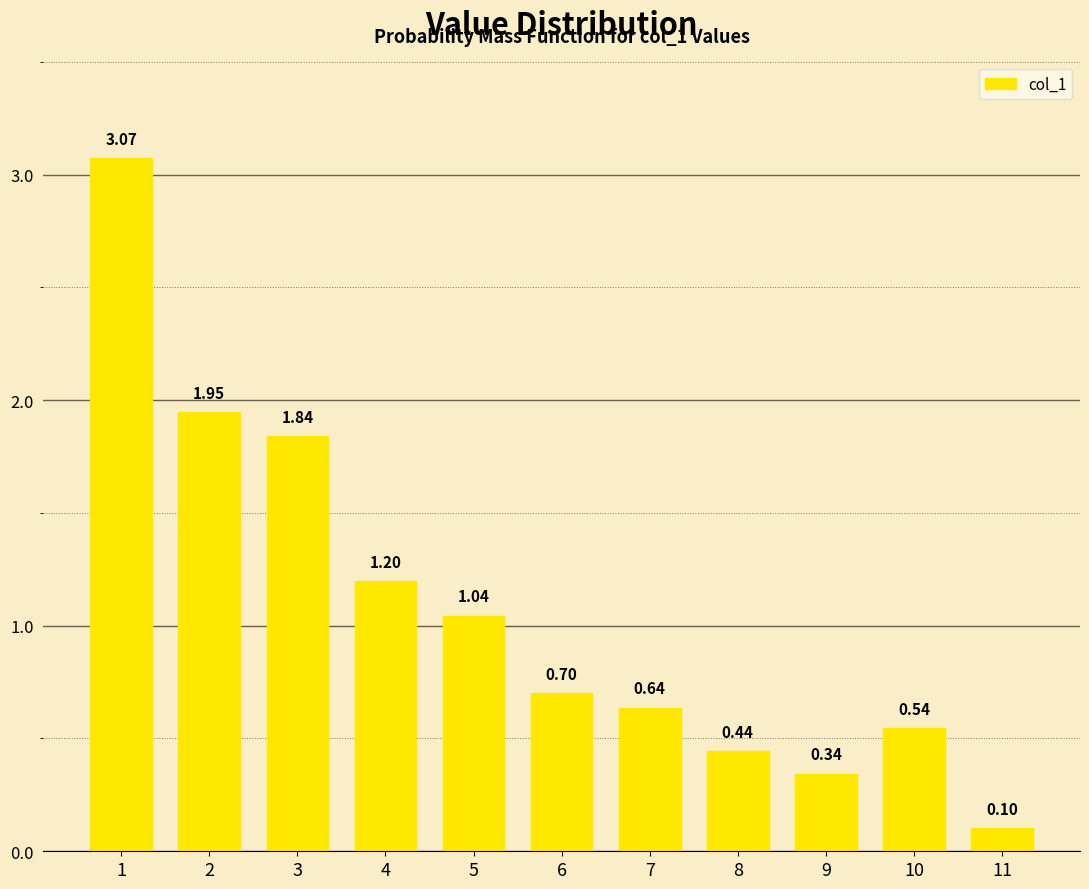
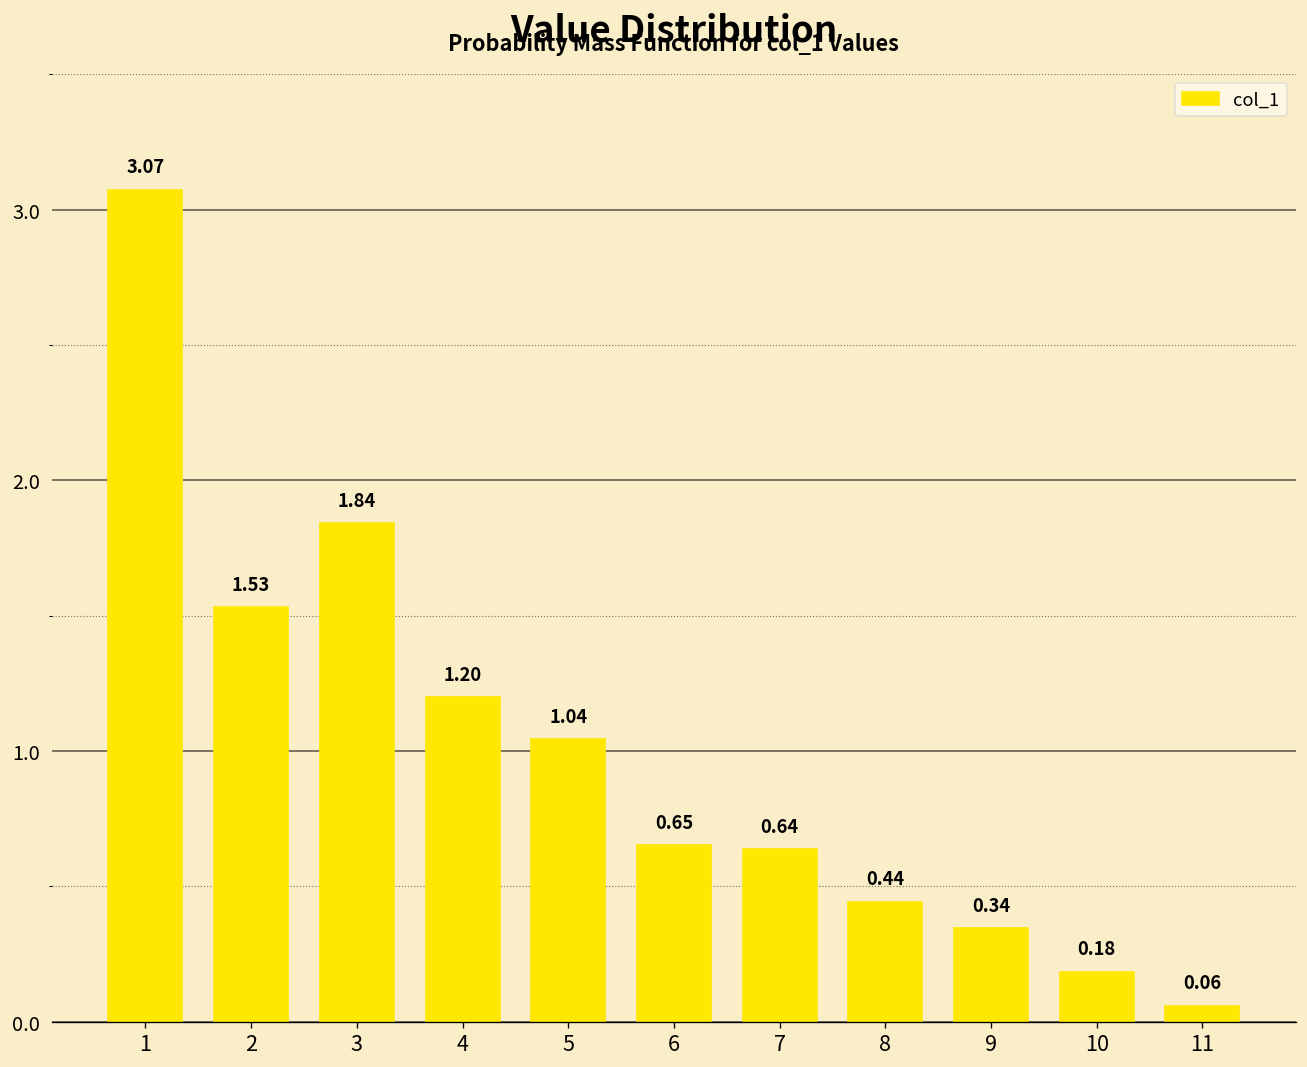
  {
    "1": 3.07,
-   "2": 1.95,
+   "2": 1.53,
    "3": 1.84,
    "4": 1.20,
    "5": 1.04,
-   "6": 0.70,
+   "6": 0.65,
    "7": 0.64,
    "8": 0.44,
    "9": 0.34,
-   "10": 0.54,
-   "11": 0.10
+   "10": 0.18,
+   "11": 0.06
  }
